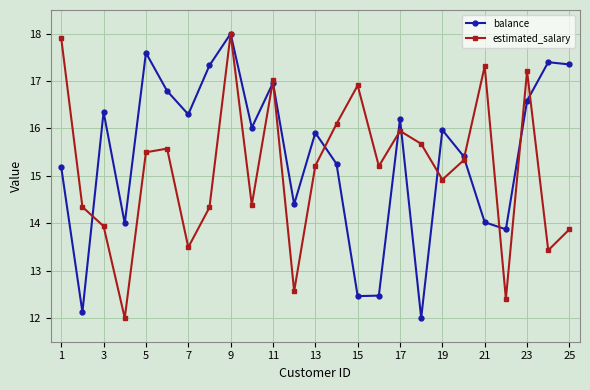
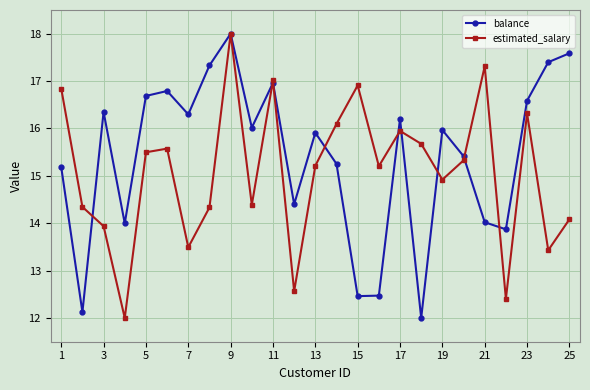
  {
    "balance": {
      "1": 15.2,
      "3": 16.3,
-     "5": 17.6,
+     "5": 16.7,
      "7": 16.3,
      "13": 15.9,
      "15": 12.5,
      "17": 16.2,
      "19": 16.0,
      "21": 14.0,
      "23": 16.6,
-     "25": 17.4
+     "25": 17.6
    },
    "estimated_salary": {
-     "1": 17.9,
+     "1": 16.8,
      "3": 13.9,
      "5": 15.5,
      "7": 13.5,
      "13": 15.2,
      "15": 16.9,
      "17": 15.9,
      "19": 14.9,
      "21": 17.3,
-     "23": 17.2,
-     "25": 13.9
+     "23": 16.3,
+     "25": 14.1
    }
  }
